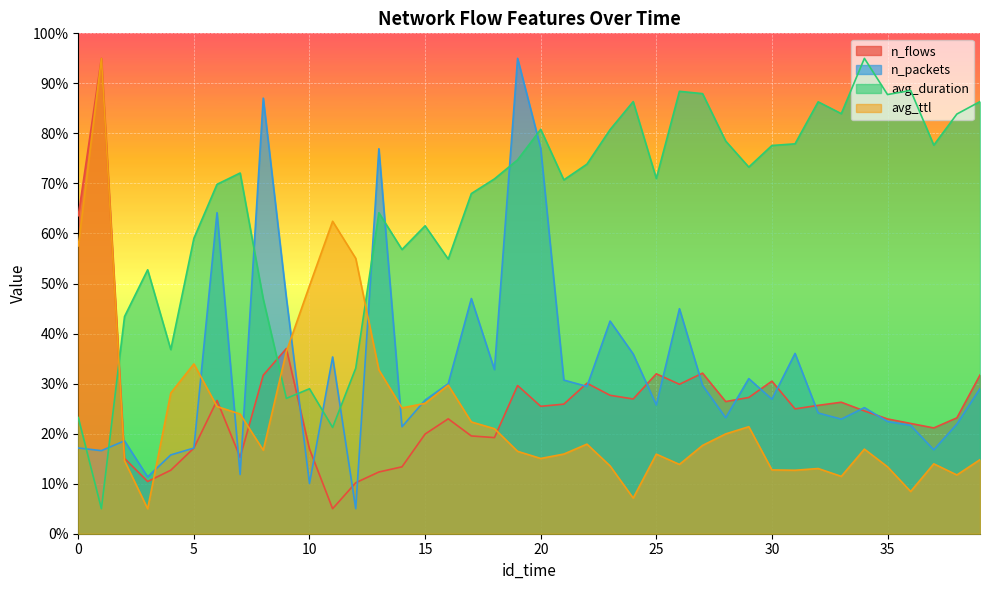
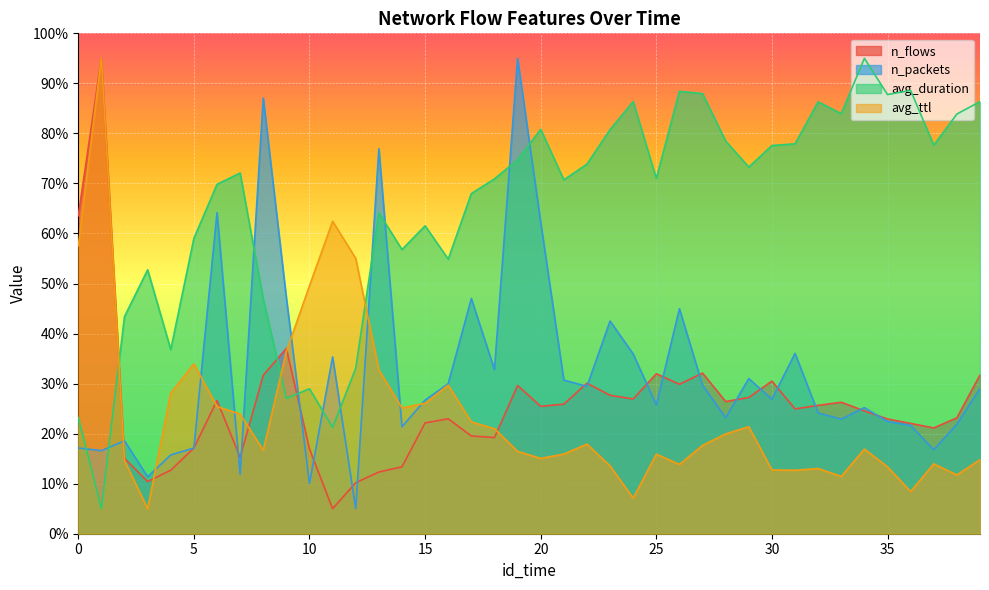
  {
    "n_flows": {
      "0": "64%",
      "10": "17%",
-     "15": "20%",
+     "15": "22%",
      "20": "25%",
      "25": "32%",
      "30": "30%"
    },
    "n_packets": {
      "0": "17%",
      "10": "10%",
      "15": "27%",
-     "20": "77%",
+     "20": "62%",
      "25": "26%",
      "30": "27%"
    },
    "avg_duration": {
      "0": "23%",
      "5": "59%",
      "10": "29%",
      "15": "62%",
      "20": "81%",
      "25": "71%",
      "30": "78%"
    },
    "avg_ttl": {
      "0": "58%",
      "5": "34%",
      "10": "50%",
      "15": "26%",
      "20": "15%",
      "25": "16%",
      "30": "13%",
      "35": "13%"
    }
  }
